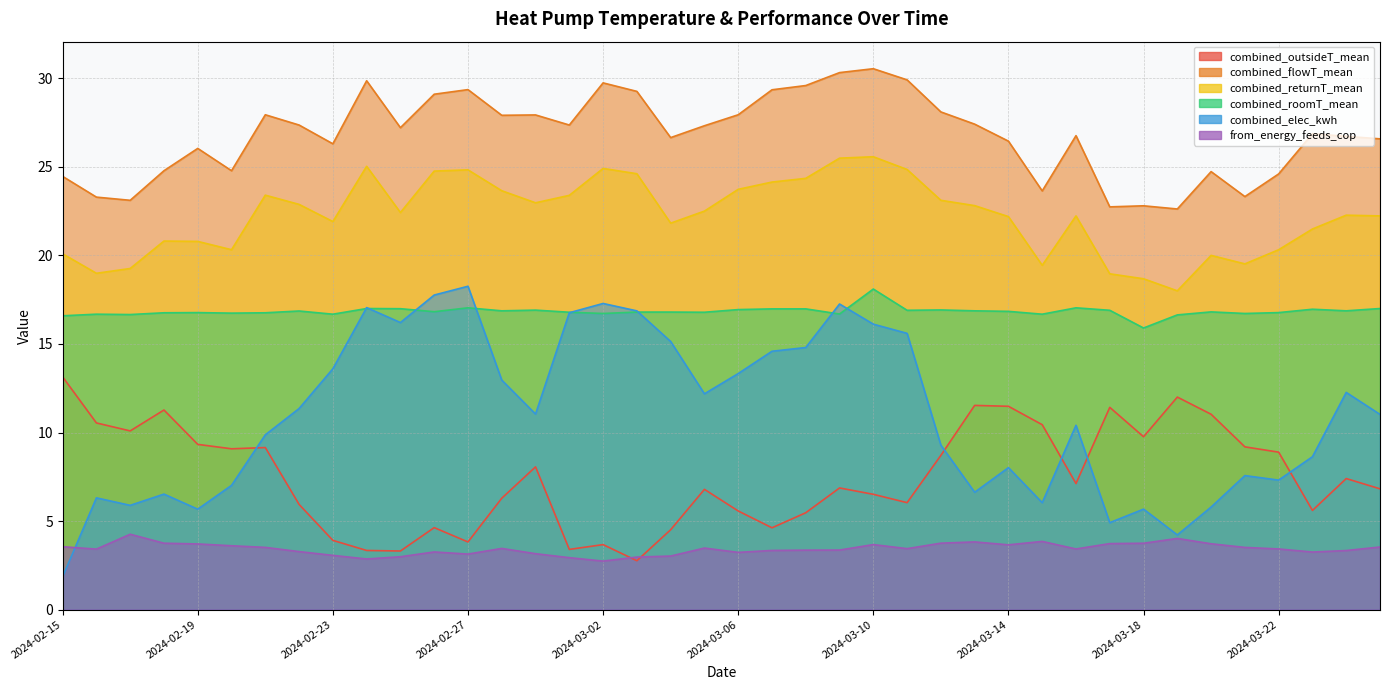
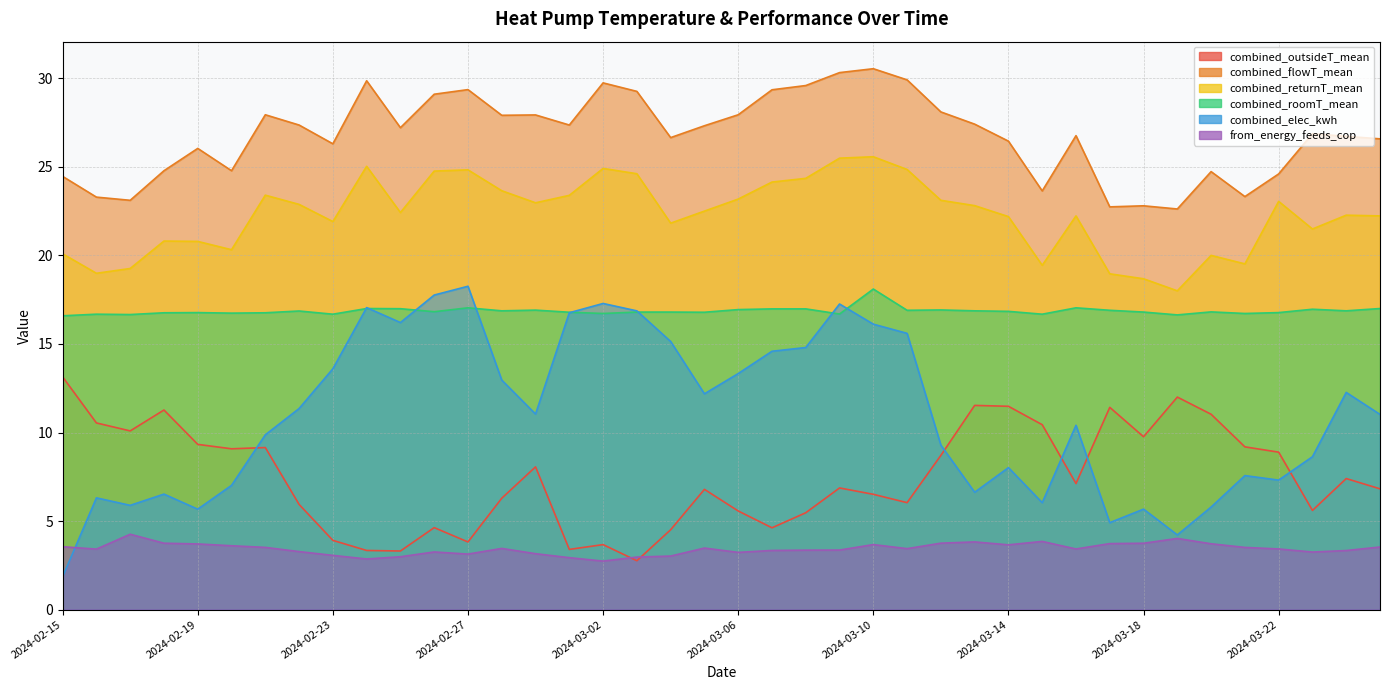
  {
    "combined_returnT_mean": {
      "2024-02-15": 20.1,
      "2024-02-19": 20.8,
      "2024-02-23": 21.9,
      "2024-02-27": 24.8,
      "2024-03-02": 24.9,
-     "2024-03-06": 23.7,
+     "2024-03-06": 23.2,
      "2024-03-10": 25.6,
      "2024-03-14": 22.2,
      "2024-03-18": 18.7,
-     "2024-03-22": 20.3
+     "2024-03-22": 23.1
    },
    "combined_roomT_mean": {
      "2024-02-15": 16.6,
      "2024-02-19": 16.8,
      "2024-02-23": 16.7,
      "2024-02-27": 17.0,
      "2024-03-02": 16.7,
      "2024-03-06": 16.9,
      "2024-03-10": 18.1,
      "2024-03-14": 16.8,
-     "2024-03-18": 15.9,
+     "2024-03-18": 16.8,
      "2024-03-22": 16.8
    },
    "combined_elec_kwh": {
      "2024-02-15": 1.9,
      "2024-02-19": 5.7,
      "2024-02-23": 13.6,
      "2024-02-27": 18.3,
      "2024-03-02": 17.3,
      "2024-03-06": 13.3,
      "2024-03-10": 16.1,
      "2024-03-14": 8.0,
      "2024-03-18": 5.7,
      "2024-03-22": 7.3
    },
    "from_energy_feeds_cop": {
      "2024-02-15": 3.6,
      "2024-02-19": 3.7,
      "2024-02-23": 3.1,
      "2024-02-27": 3.1,
      "2024-03-02": 2.7,
      "2024-03-06": 3.2,
      "2024-03-10": 3.7,
      "2024-03-14": 3.7,
      "2024-03-18": 3.7,
      "2024-03-22": 3.4
    }
  }
